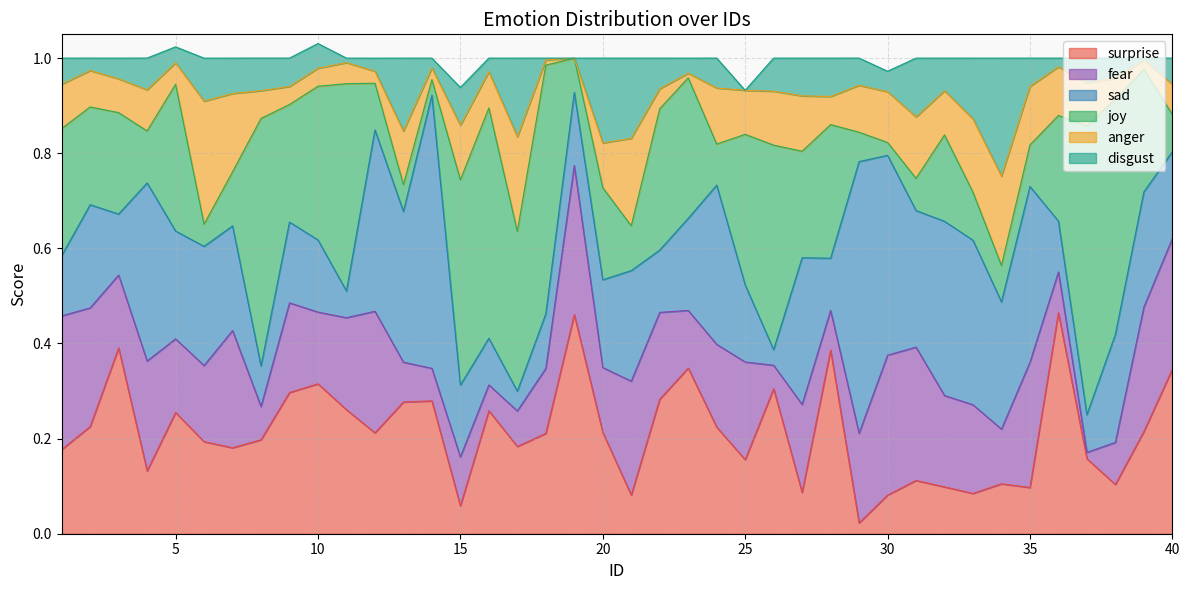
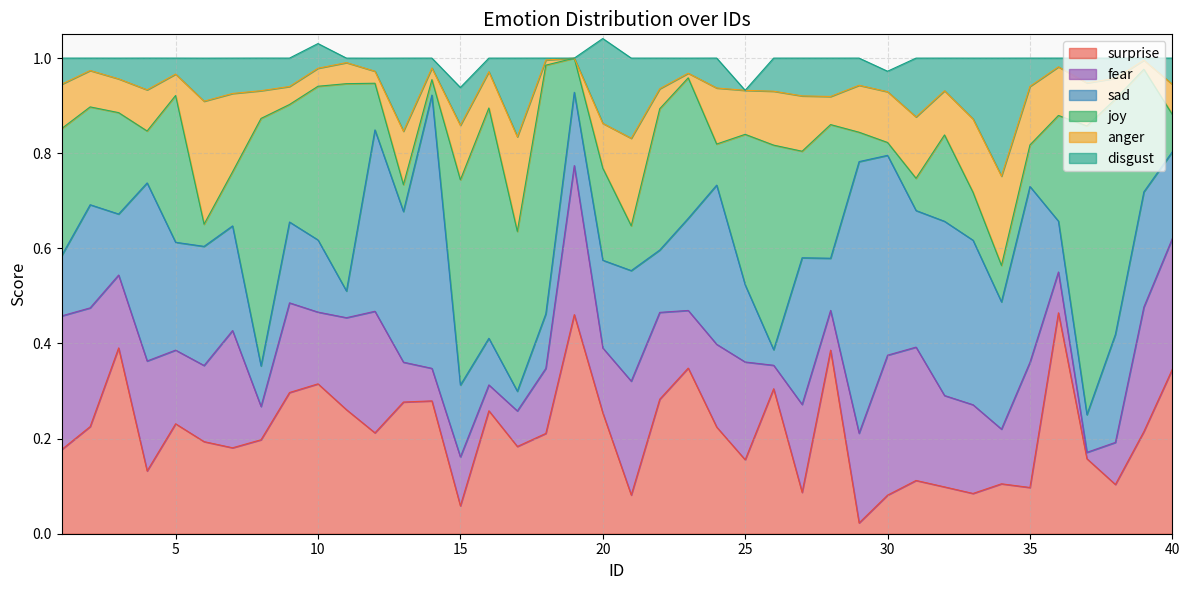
  {
    "surprise": {
-     "5": 0.25,
+     "5": 0.23,
      "10": 0.32,
      "15": 0.06,
-     "20": 0.21,
+     "20": 0.25,
      "25": 0.16,
      "30": 0.08,
      "35": 0.10,
      "40": 0.35
    },
    "fear": {
      "5": 0.15,
      "10": 0.15,
      "15": 0.10,
      "20": 0.14,
      "25": 0.21,
      "30": 0.29,
      "35": 0.26,
      "40": 0.27
    },
    "anger": {
      "5": 0.05,
      "10": 0.04,
      "15": 0.11,
      "20": 0.09,
      "30": 0.11,
      "35": 0.12,
      "40": 0.06
    }
  }
